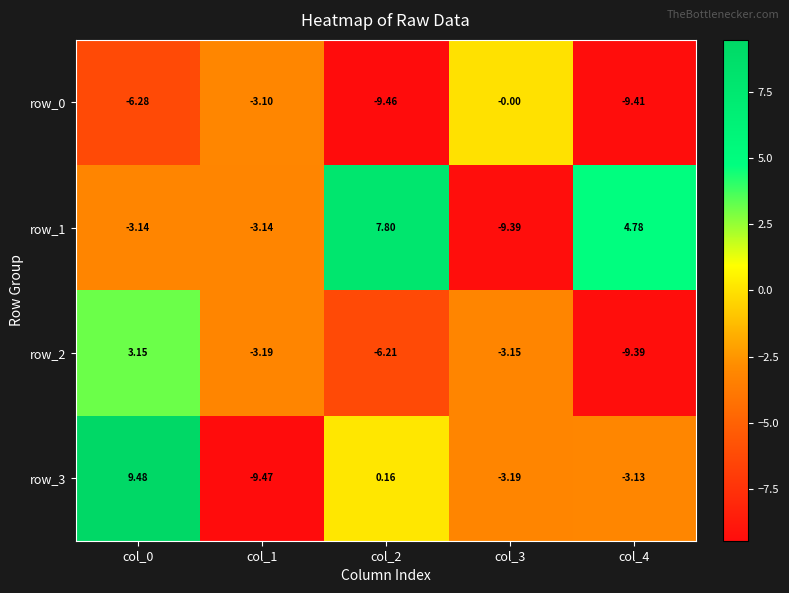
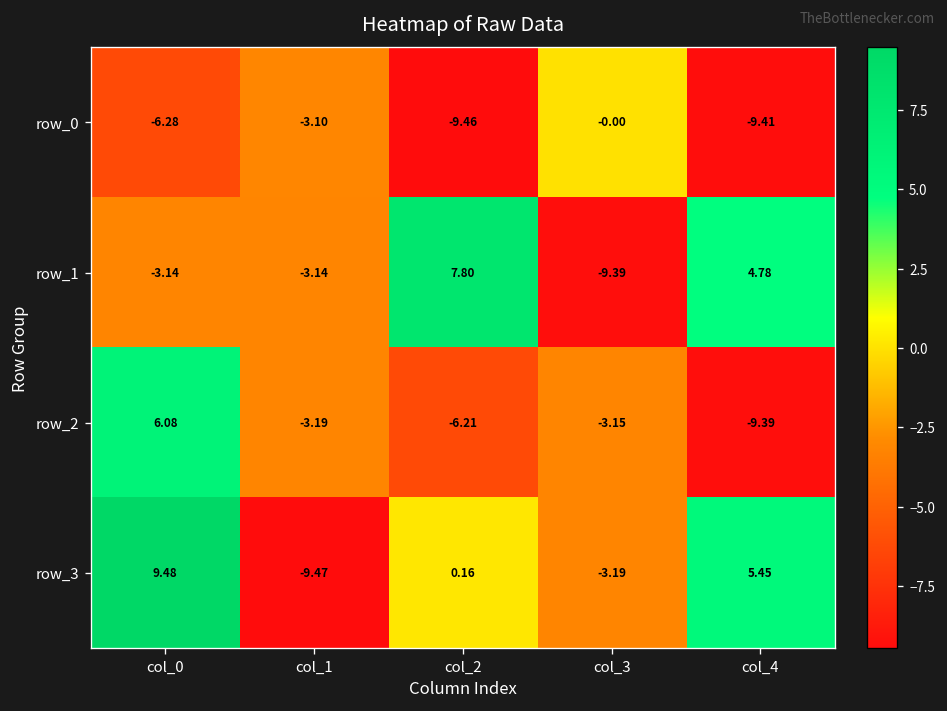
  {
    "row_0": {
      "col_0": -6.28,
      "col_1": -3.10,
      "col_2": -9.46,
      "col_3": -0.00,
      "col_4": -9.41
    },
    "row_1": {
      "col_0": -3.14,
      "col_1": -3.14,
      "col_2": 7.80,
      "col_3": -9.39,
      "col_4": 4.78
    },
    "row_2": {
-     "col_0": 3.15,
+     "col_0": 6.08,
      "col_1": -3.19,
      "col_2": -6.21,
      "col_3": -3.15,
      "col_4": -9.39
    },
    "row_3": {
      "col_0": 9.48,
      "col_1": -9.47,
      "col_2": 0.16,
      "col_3": -3.19,
-     "col_4": -3.13
+     "col_4": 5.45
    }
  }
